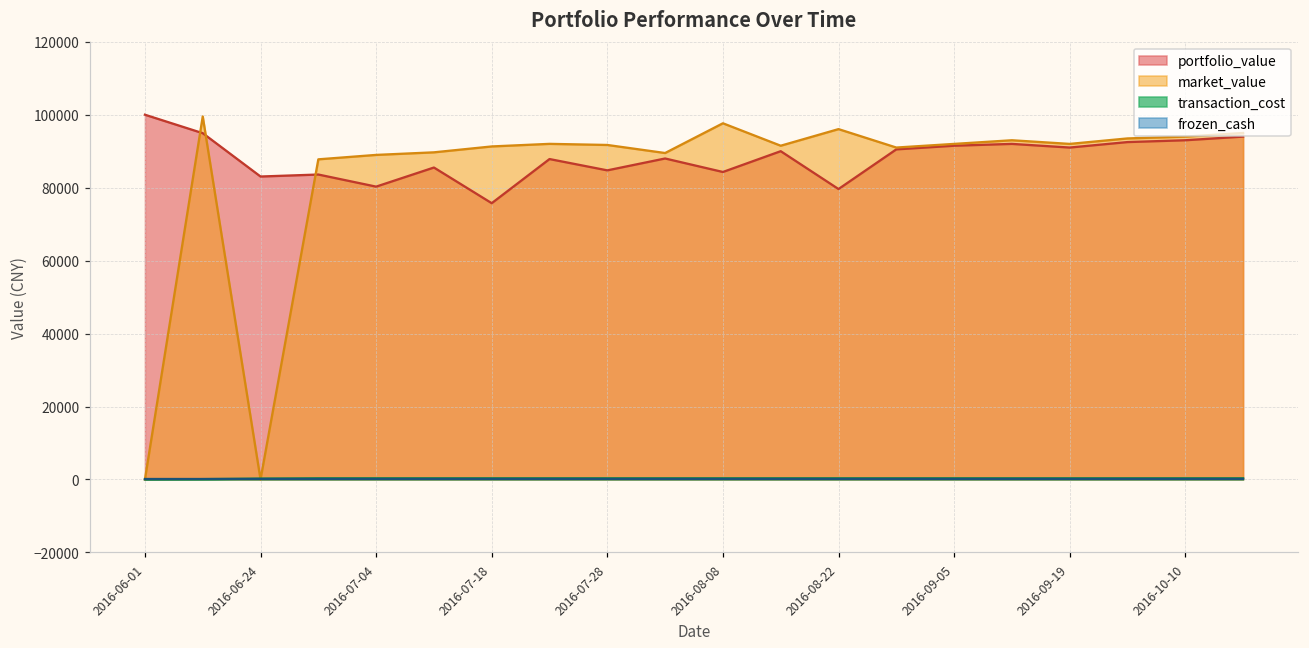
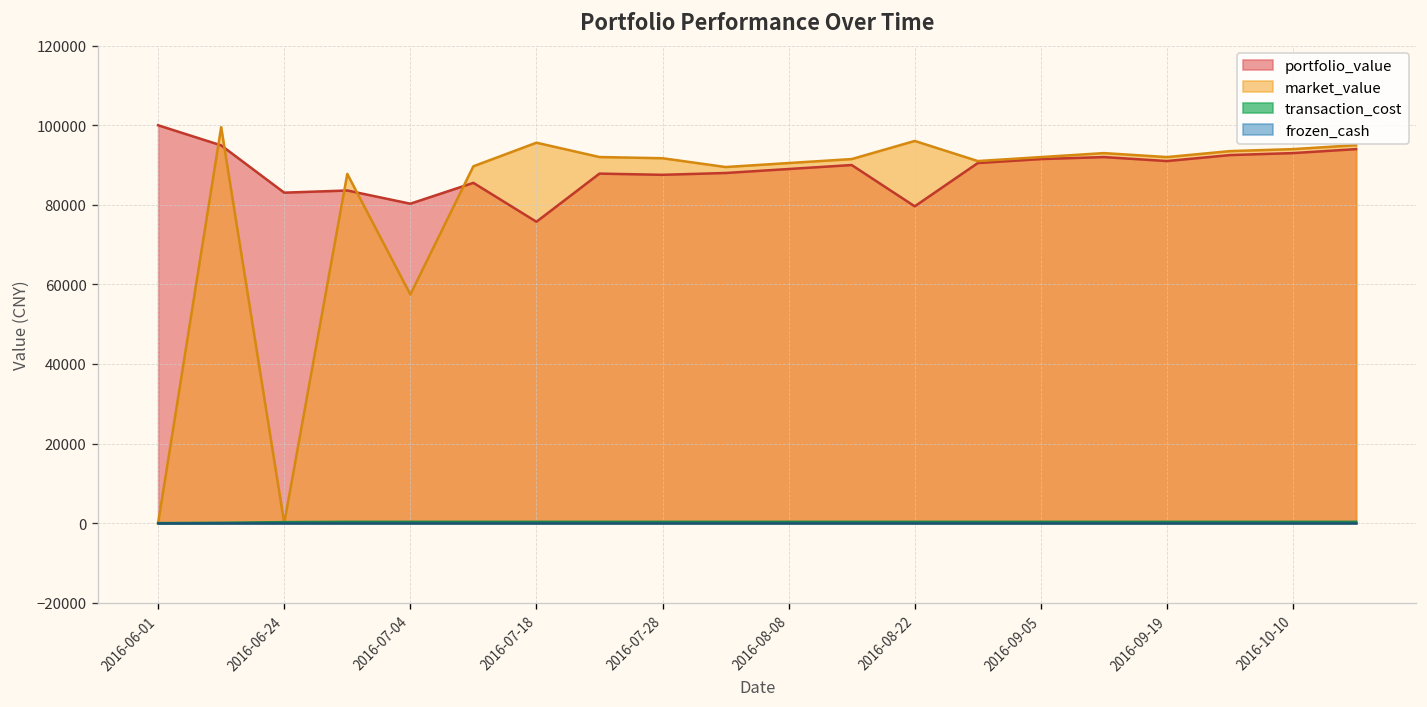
  {
    "portfolio_value": {
      "2016-06-01": 100000,
      "2016-06-24": 83000,
      "2016-07-04": 80000,
      "2016-07-18": 76000,
-     "2016-07-28": 85000,
-     "2016-08-08": 84000,
+     "2016-07-28": 88000,
+     "2016-08-08": 89000,
      "2016-08-22": 80000,
      "2016-09-19": 91000,
      "2016-10-10": 93000
    },
    "market_value": {
-     "2016-07-04": 89000,
-     "2016-07-18": 91000,
+     "2016-07-04": 57000,
+     "2016-07-18": 96000,
      "2016-07-28": 92000,
-     "2016-08-08": 98000,
+     "2016-08-08": 91000,
      "2016-08-22": 96000,
      "2016-09-19": 92000
    }
  }
